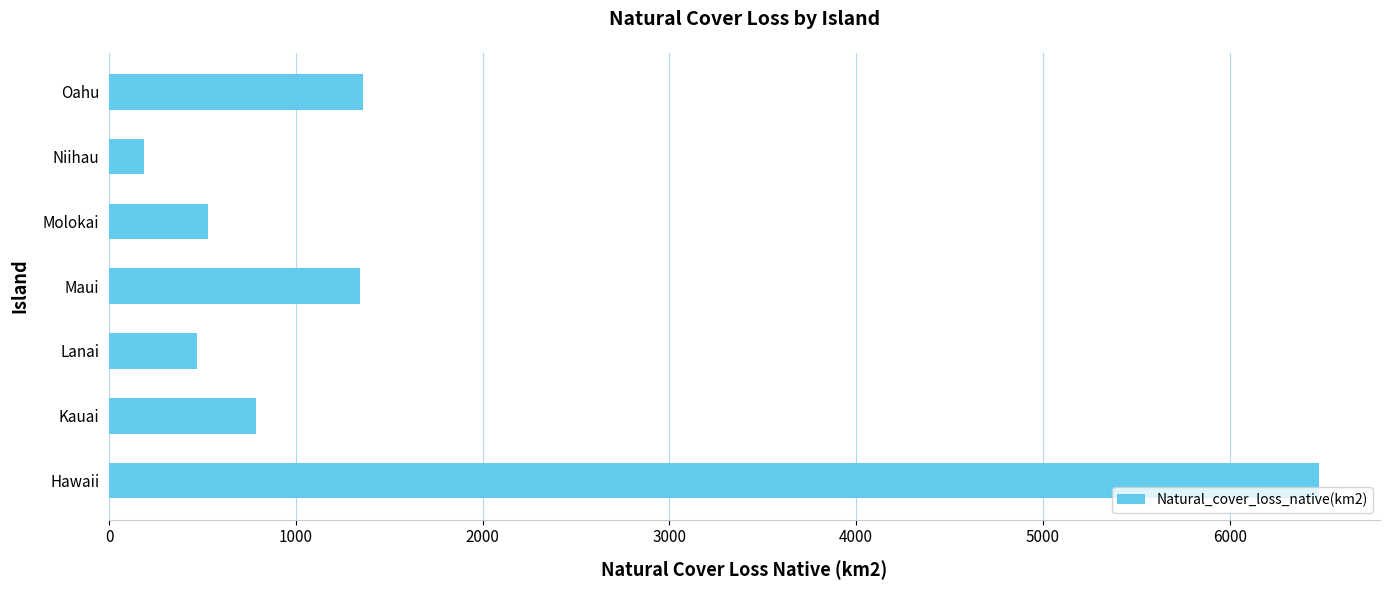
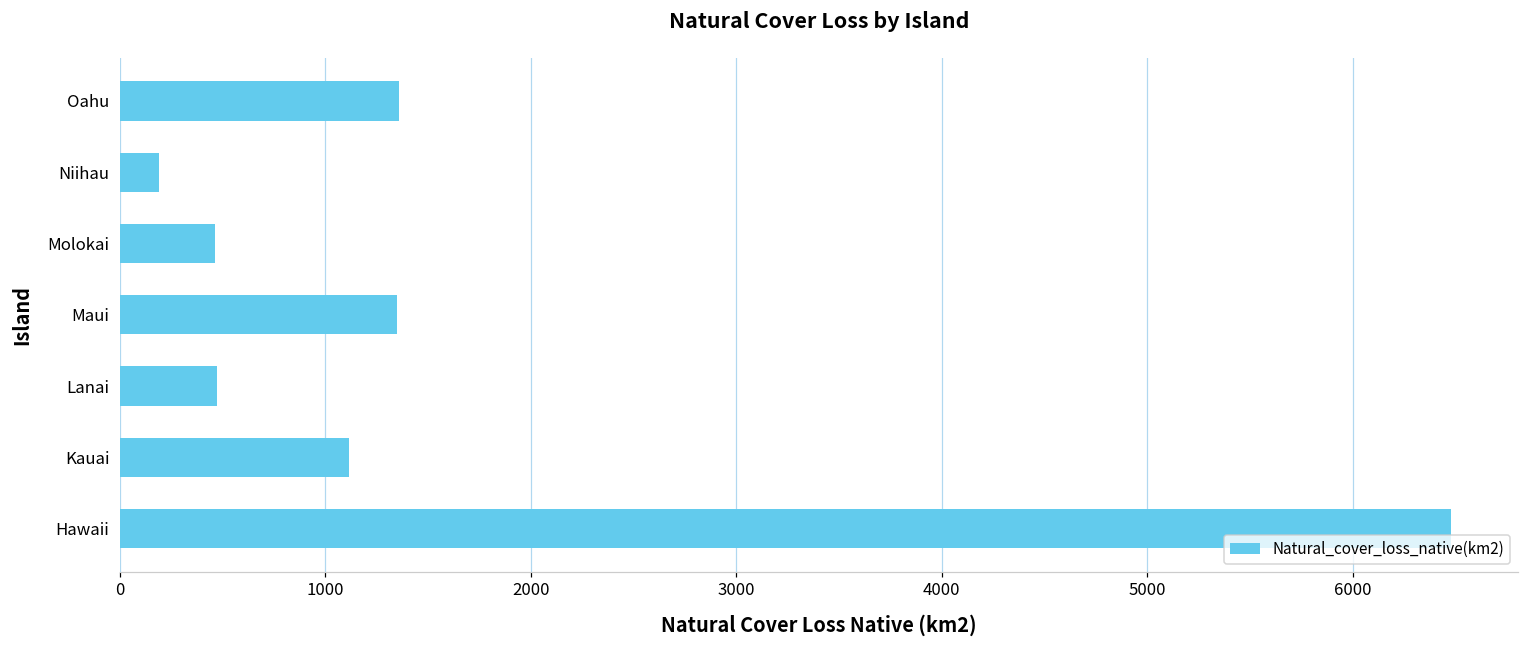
  {
    "Oahu": 1360,
    "Niihau": 190,
-   "Molokai": 530,
+   "Molokai": 460,
    "Maui": 1350,
    "Lanai": 470,
-   "Kauai": 790,
+   "Kauai": 1110,
    "Hawaii": 6480
  }
